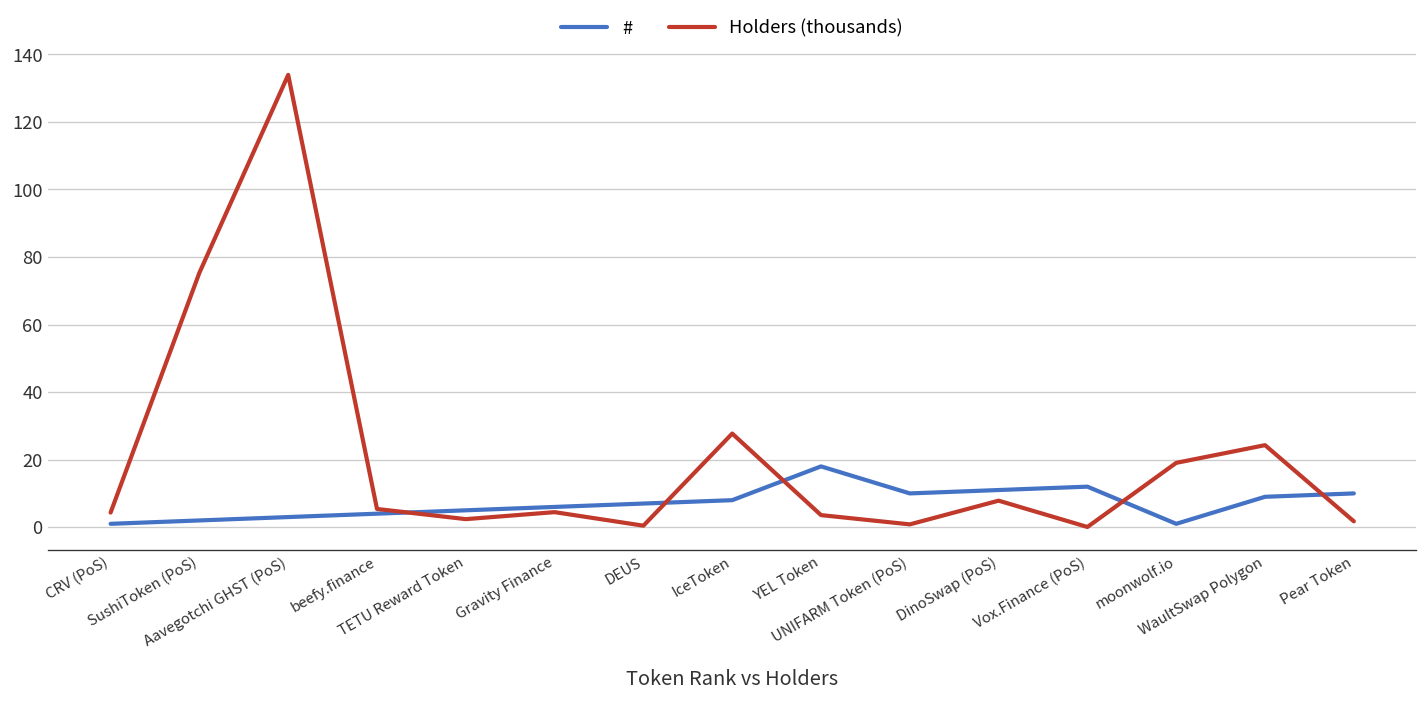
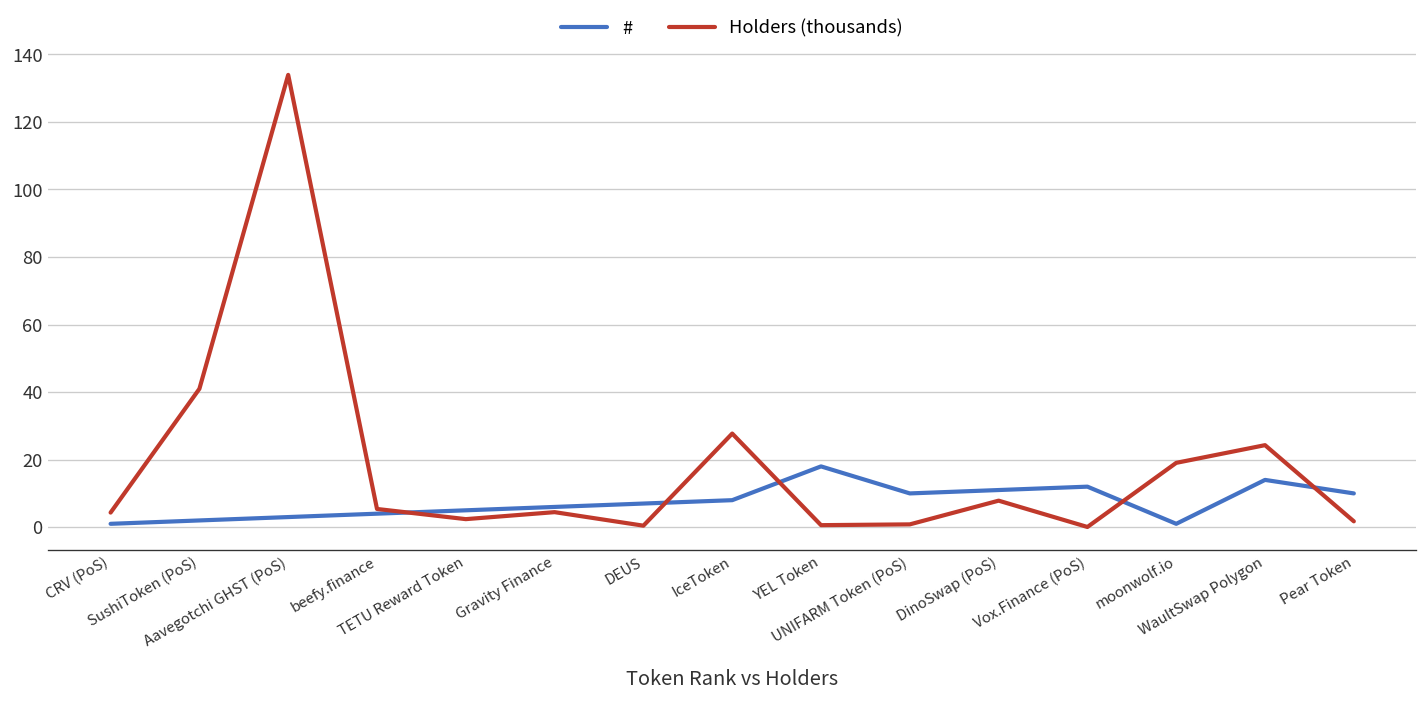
  {
    "#": {
      "CRV (PoS)": 1,
      "SushiToken (PoS)": 2,
      "Aavegotchi GHST (PoS)": 3,
      "beefy.finance": 4,
      "TETU Reward Token": 5,
      "Gravity Finance": 6,
      "DEUS": 7,
      "IceToken": 8,
      "YEL Token": 18,
      "UNIFARM Token (PoS)": 10,
      "DinoSwap (PoS)": 11,
      "Vox.Finance (PoS)": 12,
      "moonwolf.io": 1,
-     "WaultSwap Polygon": 9,
+     "WaultSwap Polygon": 14,
      "Pear Token": 10
    },
    "Holders (thousands)": {
      "CRV (PoS)": 4,
-     "SushiToken (PoS)": 75,
+     "SushiToken (PoS)": 41,
      "Aavegotchi GHST (PoS)": 134,
      "beefy.finance": 5,
      "TETU Reward Token": 2,
      "Gravity Finance": 4,
      "DEUS": 0,
      "IceToken": 28,
-     "YEL Token": 4,
+     "YEL Token": 1,
      "UNIFARM Token (PoS)": 1,
      "DinoSwap (PoS)": 8,
      "Vox.Finance (PoS)": 0,
      "moonwolf.io": 19,
      "WaultSwap Polygon": 24,
      "Pear Token": 2
    }
  }
